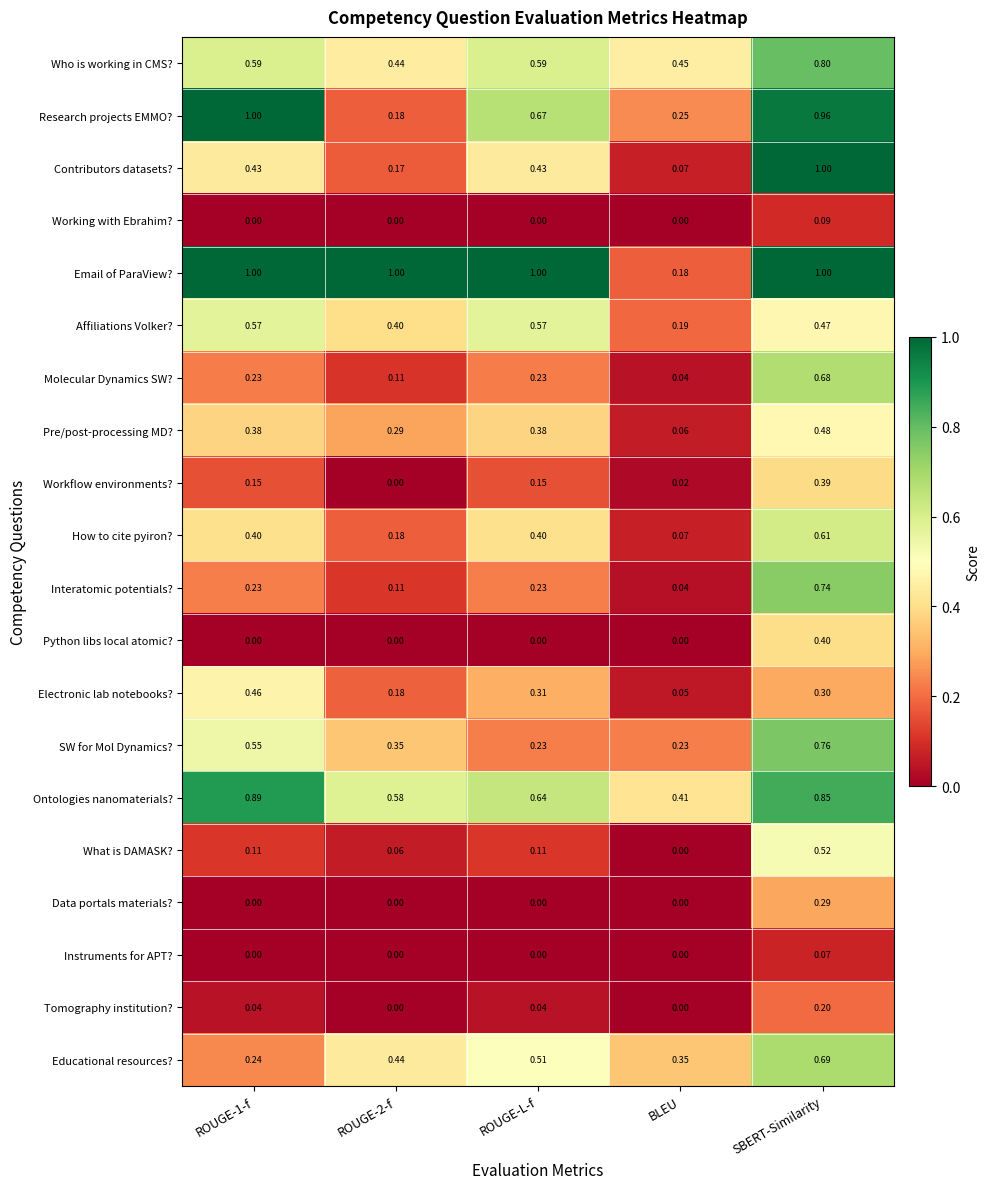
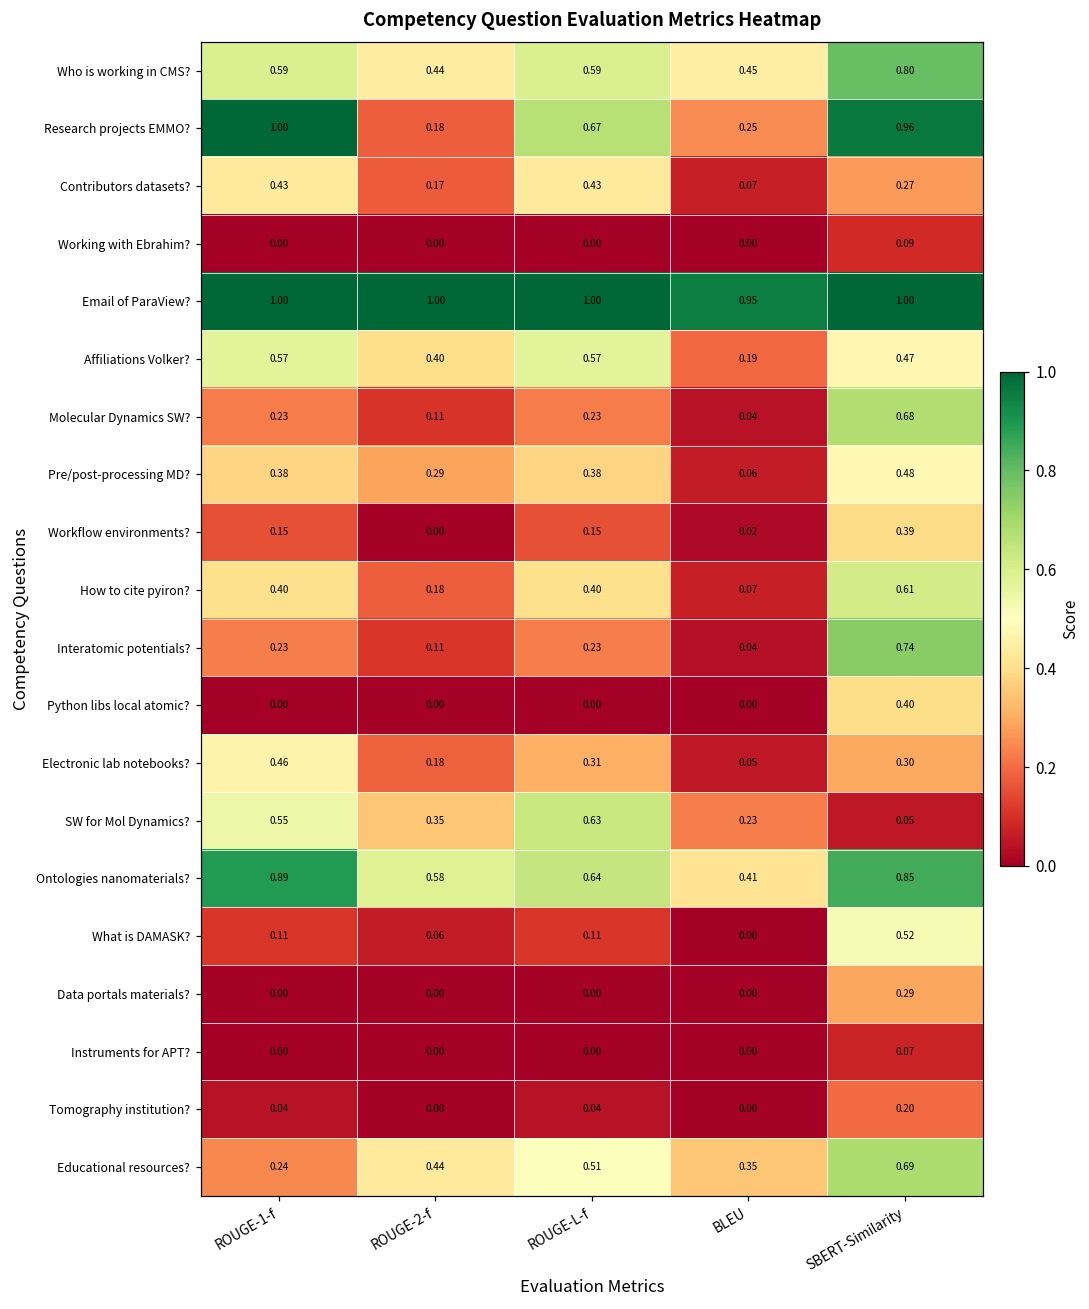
  {
    "Who is working in CMS?": {
      "ROUGE-1-f": 0.59,
      "ROUGE-2-f": 0.44,
      "ROUGE-L-f": 0.59,
      "BLEU": 0.45,
      "SBERT-Similarity": 0.80
    },
    "Research projects EMMO?": {
      "ROUGE-1-f": 1.00,
      "ROUGE-2-f": 0.18,
      "ROUGE-L-f": 0.67,
      "BLEU": 0.25,
      "SBERT-Similarity": 0.96
    },
    "Contributors datasets?": {
      "ROUGE-1-f": 0.43,
      "ROUGE-2-f": 0.17,
      "ROUGE-L-f": 0.43,
      "BLEU": 0.07,
-     "SBERT-Similarity": 1.00
+     "SBERT-Similarity": 0.27
    },
    "Working with Ebrahim?": {
      "ROUGE-1-f": 0.00,
      "ROUGE-2-f": 0.00,
      "ROUGE-L-f": 0.00,
      "BLEU": 0.00,
      "SBERT-Similarity": 0.09
    },
    "Email of ParaView?": {
      "ROUGE-1-f": 1.00,
      "ROUGE-2-f": 1.00,
      "ROUGE-L-f": 1.00,
-     "BLEU": 0.18,
+     "BLEU": 0.95,
      "SBERT-Similarity": 1.00
    },
    "Affiliations Volker?": {
      "ROUGE-1-f": 0.57,
      "ROUGE-2-f": 0.40,
      "ROUGE-L-f": 0.57,
      "BLEU": 0.19,
      "SBERT-Similarity": 0.47
    },
    "Molecular Dynamics SW?": {
      "ROUGE-1-f": 0.23,
      "ROUGE-2-f": 0.11,
      "ROUGE-L-f": 0.23,
      "BLEU": 0.04,
      "SBERT-Similarity": 0.68
    },
    "Pre/post-processing MD?": {
      "ROUGE-1-f": 0.38,
      "ROUGE-2-f": 0.29,
      "ROUGE-L-f": 0.38,
      "BLEU": 0.06,
      "SBERT-Similarity": 0.48
    },
    "Workflow environments?": {
      "ROUGE-1-f": 0.15,
      "ROUGE-2-f": 0.00,
      "ROUGE-L-f": 0.15,
      "BLEU": 0.02,
      "SBERT-Similarity": 0.39
    },
    "How to cite pyiron?": {
      "ROUGE-1-f": 0.40,
      "ROUGE-2-f": 0.18,
      "ROUGE-L-f": 0.40,
      "BLEU": 0.07,
      "SBERT-Similarity": 0.61
    },
    "Interatomic potentials?": {
      "ROUGE-1-f": 0.23,
      "ROUGE-2-f": 0.11,
      "ROUGE-L-f": 0.23,
      "BLEU": 0.04,
      "SBERT-Similarity": 0.74
    },
    "Python libs local atomic?": {
      "ROUGE-1-f": 0.00,
      "ROUGE-2-f": 0.00,
      "ROUGE-L-f": 0.00,
      "BLEU": 0.00,
      "SBERT-Similarity": 0.40
    },
    "Electronic lab notebooks?": {
      "ROUGE-1-f": 0.46,
      "ROUGE-2-f": 0.18,
      "ROUGE-L-f": 0.31,
      "BLEU": 0.05,
      "SBERT-Similarity": 0.30
    },
    "SW for Mol Dynamics?": {
      "ROUGE-1-f": 0.55,
      "ROUGE-2-f": 0.35,
-     "ROUGE-L-f": 0.23,
+     "ROUGE-L-f": 0.63,
      "BLEU": 0.23,
-     "SBERT-Similarity": 0.76
+     "SBERT-Similarity": 0.05
    },
    "Ontologies nanomaterials?": {
      "ROUGE-1-f": 0.89,
      "ROUGE-2-f": 0.58,
      "ROUGE-L-f": 0.64,
      "BLEU": 0.41,
      "SBERT-Similarity": 0.85
    },
    "What is DAMASK?": {
      "ROUGE-1-f": 0.11,
      "ROUGE-2-f": 0.06,
      "ROUGE-L-f": 0.11,
      "BLEU": 0.00,
      "SBERT-Similarity": 0.52
    },
    "Data portals materials?": {
      "ROUGE-1-f": 0.00,
      "ROUGE-2-f": 0.00,
      "ROUGE-L-f": 0.00,
      "BLEU": 0.00,
      "SBERT-Similarity": 0.29
    },
    "Instruments for APT?": {
      "ROUGE-1-f": 0.00,
      "ROUGE-2-f": 0.00,
      "ROUGE-L-f": 0.00,
      "BLEU": 0.00,
      "SBERT-Similarity": 0.07
    },
    "Tomography institution?": {
      "ROUGE-1-f": 0.04,
      "ROUGE-2-f": 0.00,
      "ROUGE-L-f": 0.04,
      "BLEU": 0.00,
      "SBERT-Similarity": 0.20
    },
    "Educational resources?": {
      "ROUGE-1-f": 0.24,
      "ROUGE-2-f": 0.44,
      "ROUGE-L-f": 0.51,
      "BLEU": 0.35,
      "SBERT-Similarity": 0.69
    }
  }
